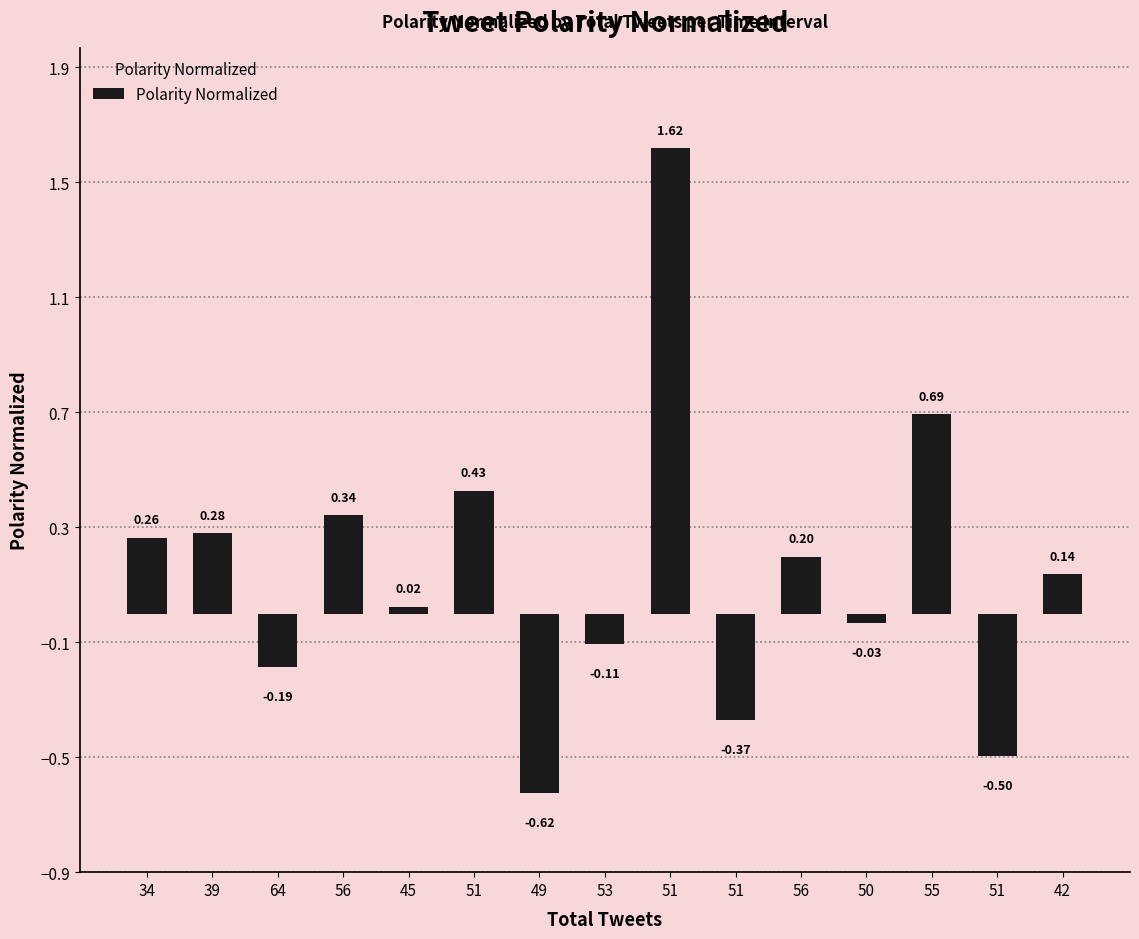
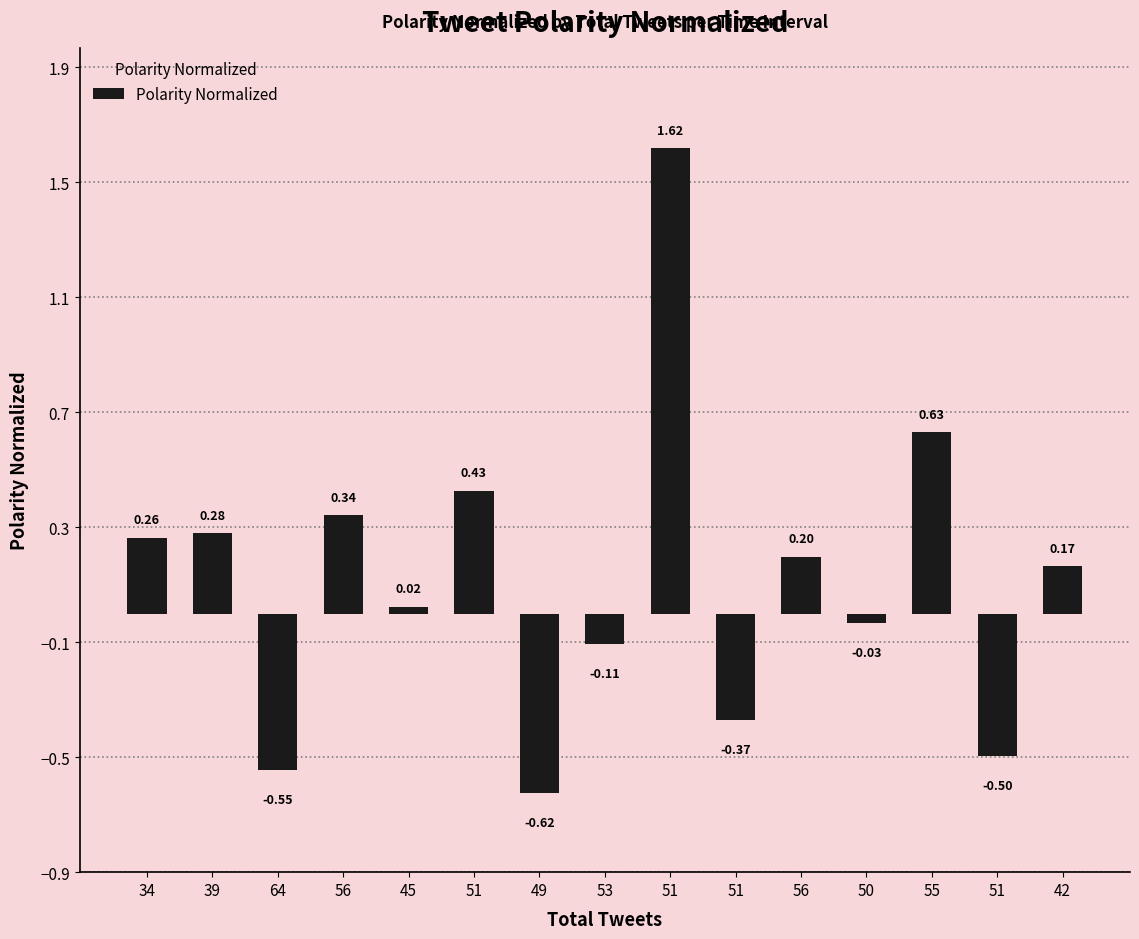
  {
    "34": 0.26,
    "39": 0.28,
-   "64": -0.19,
+   "64": -0.55,
    "45": 0.02,
    "49": -0.62,
    "53": -0.11,
    "50": -0.03,
-   "55": 0.69,
-   "42": 0.14
+   "55": 0.63,
+   "42": 0.17
  }
